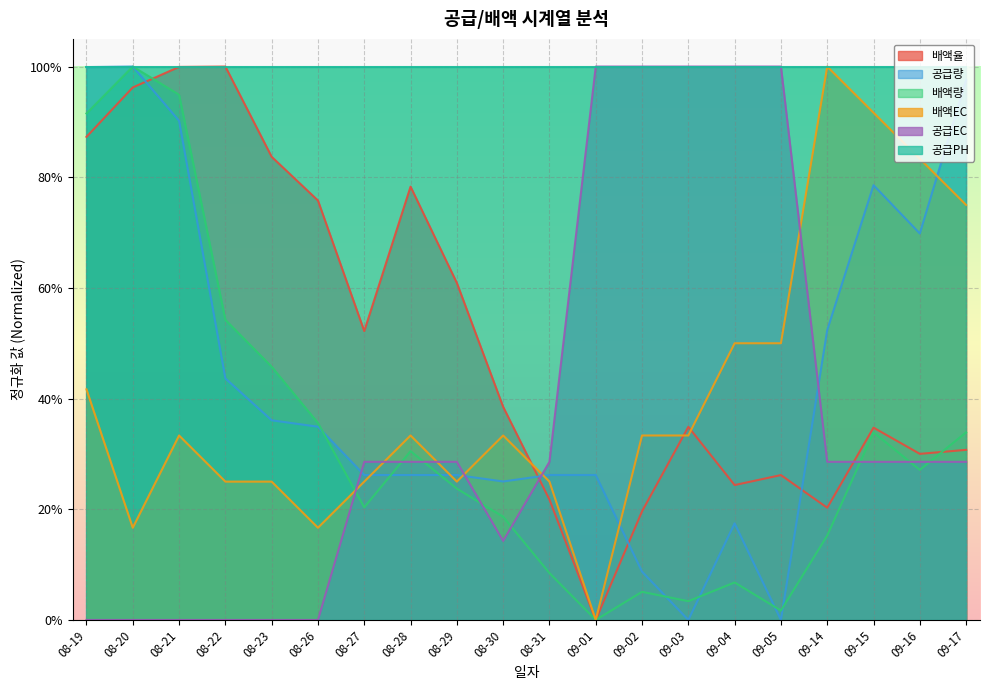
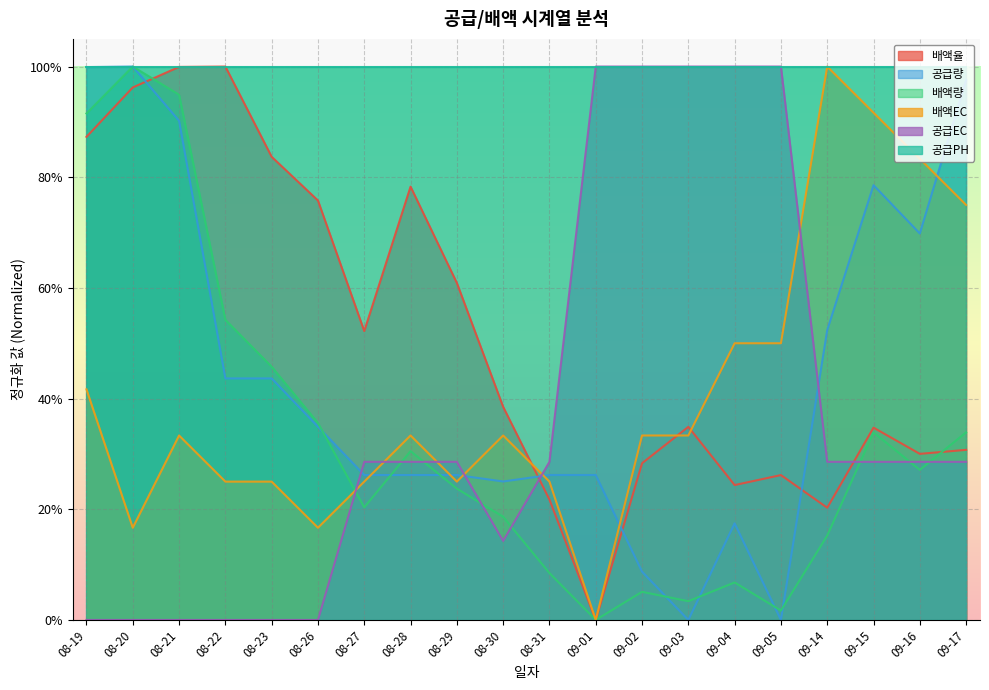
  {
    "배액율": {
      "08-19": "87%",
      "08-20": "96%",
      "08-23": "84%",
      "08-26": "76%",
      "08-27": "52%",
      "08-28": "78%",
      "08-29": "61%",
      "08-30": "39%",
      "08-31": "22%",
-     "09-02": "20%",
+     "09-02": "28%",
      "09-03": "35%",
      "09-04": "24%",
      "09-05": "26%",
      "09-14": "20%",
      "09-15": "35%",
      "09-16": "30%",
      "09-17": "31%"
    },
    "공급량": {
      "08-21": "90%",
      "08-22": "44%",
-     "08-23": "36%",
+     "08-23": "44%",
      "08-26": "35%",
      "08-27": "26%",
      "08-28": "26%",
      "08-29": "26%",
      "08-30": "25%",
      "08-31": "26%",
      "09-01": "26%",
      "09-02": "9%",
      "09-03": "0%",
      "09-04": "17%",
      "09-05": "0%",
      "09-14": "52%",
      "09-15": "79%",
      "09-16": "70%"
    },
    "배액EC": {
      "08-19": "42%",
      "08-20": "17%",
      "08-21": "33%",
      "08-22": "25%",
      "08-23": "25%",
      "08-26": "17%",
      "08-27": "25%",
      "08-28": "33%",
      "08-29": "25%",
      "08-30": "33%",
      "08-31": "25%",
      "09-02": "33%",
      "09-03": "33%",
      "09-04": "50%",
      "09-05": "50%",
      "09-15": "92%",
      "09-17": "75%"
    },
    "공급EC": {
      "08-19": "0%",
      "08-20": "0%",
      "08-21": "0%",
      "08-22": "0%",
      "08-23": "0%",
      "08-26": "0%",
      "08-27": "29%",
      "08-28": "29%",
      "08-29": "29%",
      "08-30": "14%",
      "08-31": "29%",
      "09-14": "29%",
      "09-15": "29%",
      "09-16": "29%",
      "09-17": "29%"
    }
  }
